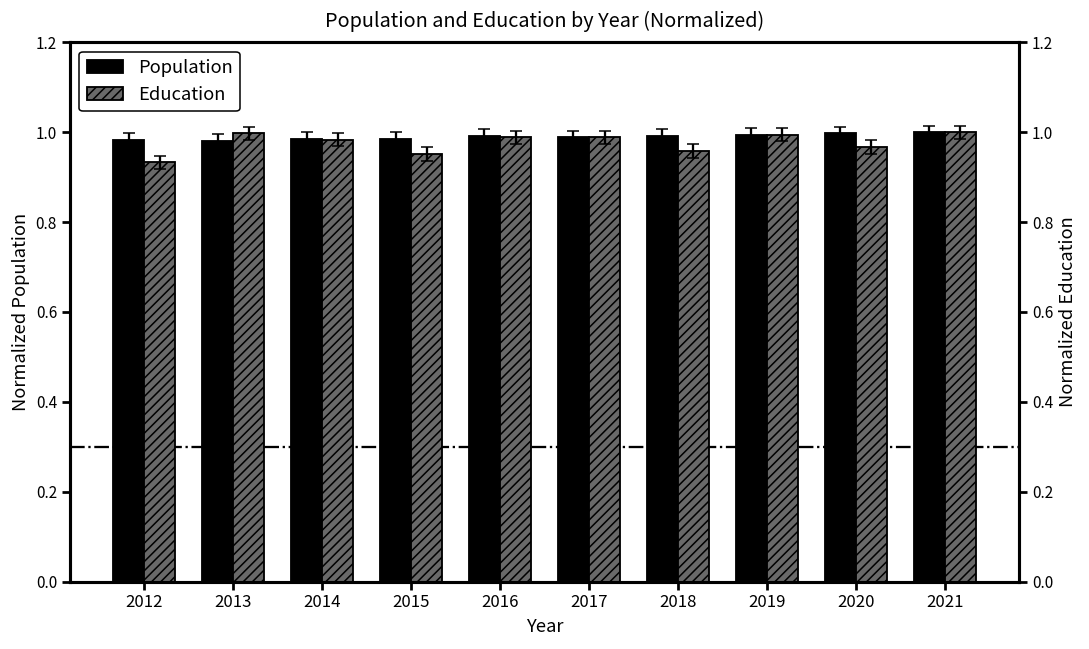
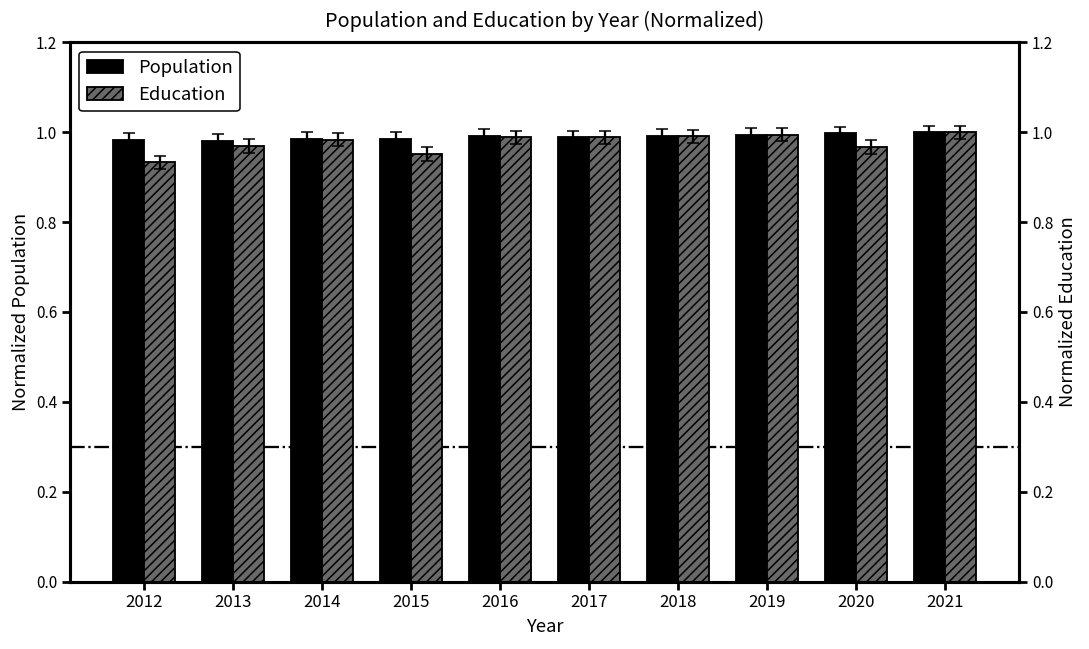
  {
    "Education": {
      "2012": 0.93,
-     "2013": 1.00,
+     "2013": 0.97,
      "2014": 0.98,
      "2015": 0.95,
      "2016": 0.99,
      "2017": 0.99,
-     "2018": 0.96,
+     "2018": 0.99,
      "2019": 0.99,
      "2020": 0.97,
      "2021": 1.00
    }
  }
